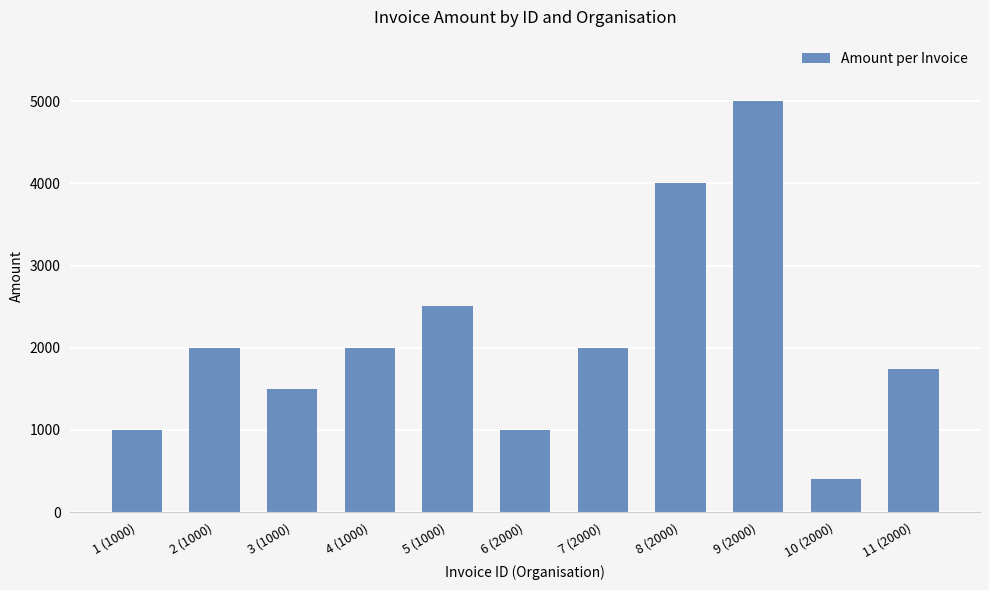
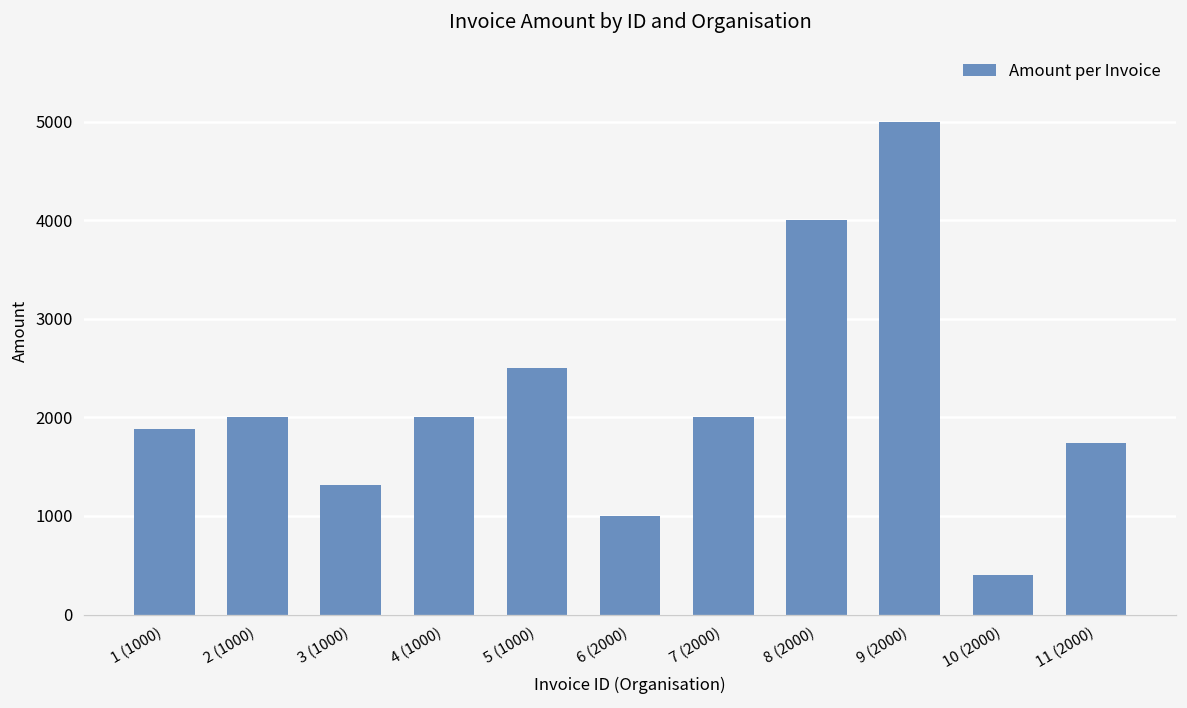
  {
-   "1 (1000)": 1000,
+   "1 (1000)": 1900,
    "2 (1000)": 2000,
-   "3 (1000)": 1500,
+   "3 (1000)": 1300,
    "4 (1000)": 2000,
    "5 (1000)": 2500,
    "6 (2000)": 1000,
    "7 (2000)": 2000,
    "8 (2000)": 4000,
    "9 (2000)": 5000,
    "10 (2000)": 400,
    "11 (2000)": 1700
  }
